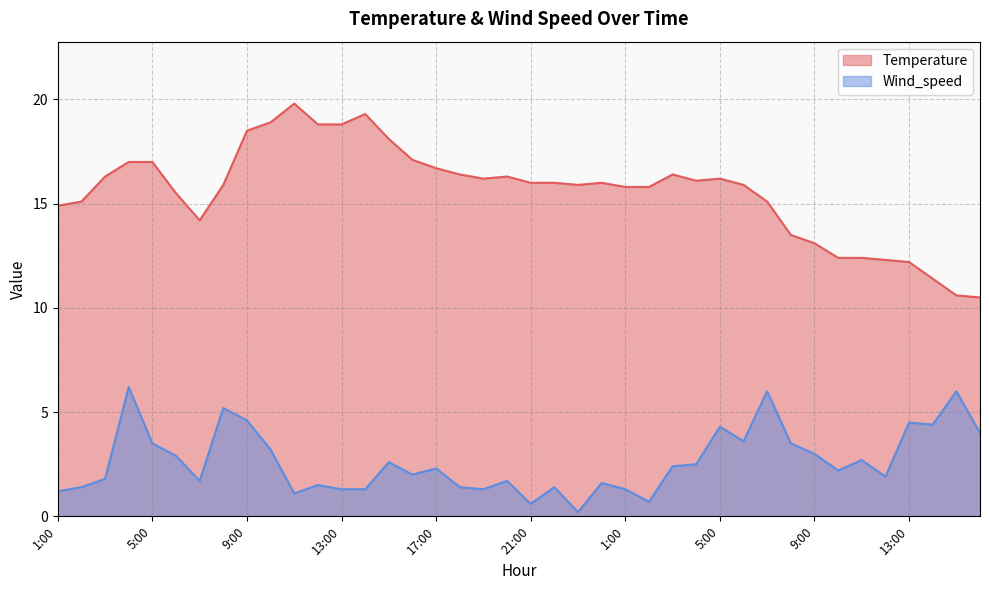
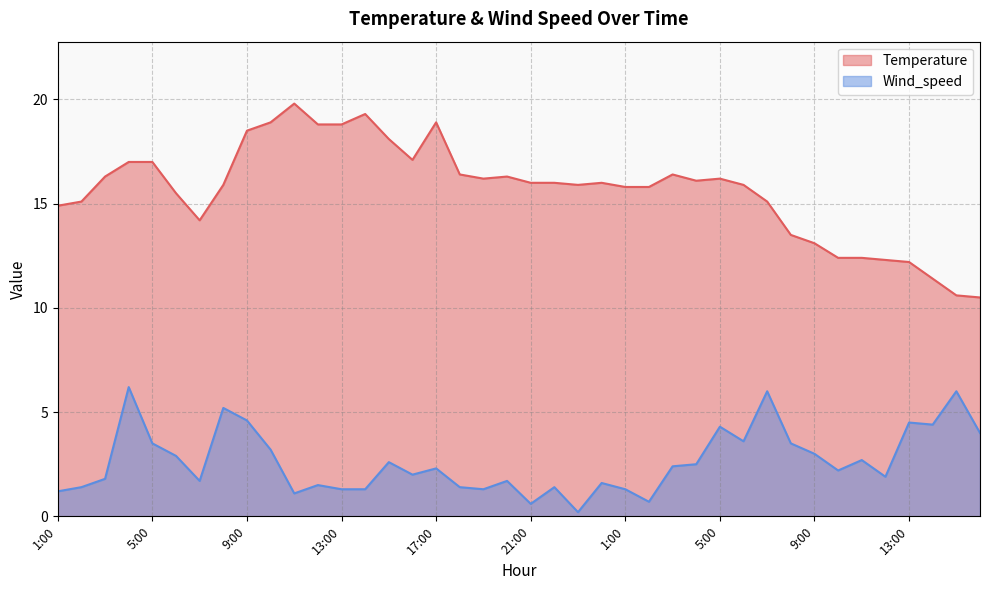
  {
    "Temperature": {
-     "17:00": 16.7,
+     "17:00": 18.9,
      "21:00": 16.0
    },
    "Wind_speed": {
      "17:00": 2.3,
      "21:00": 0.6
    }
  }
